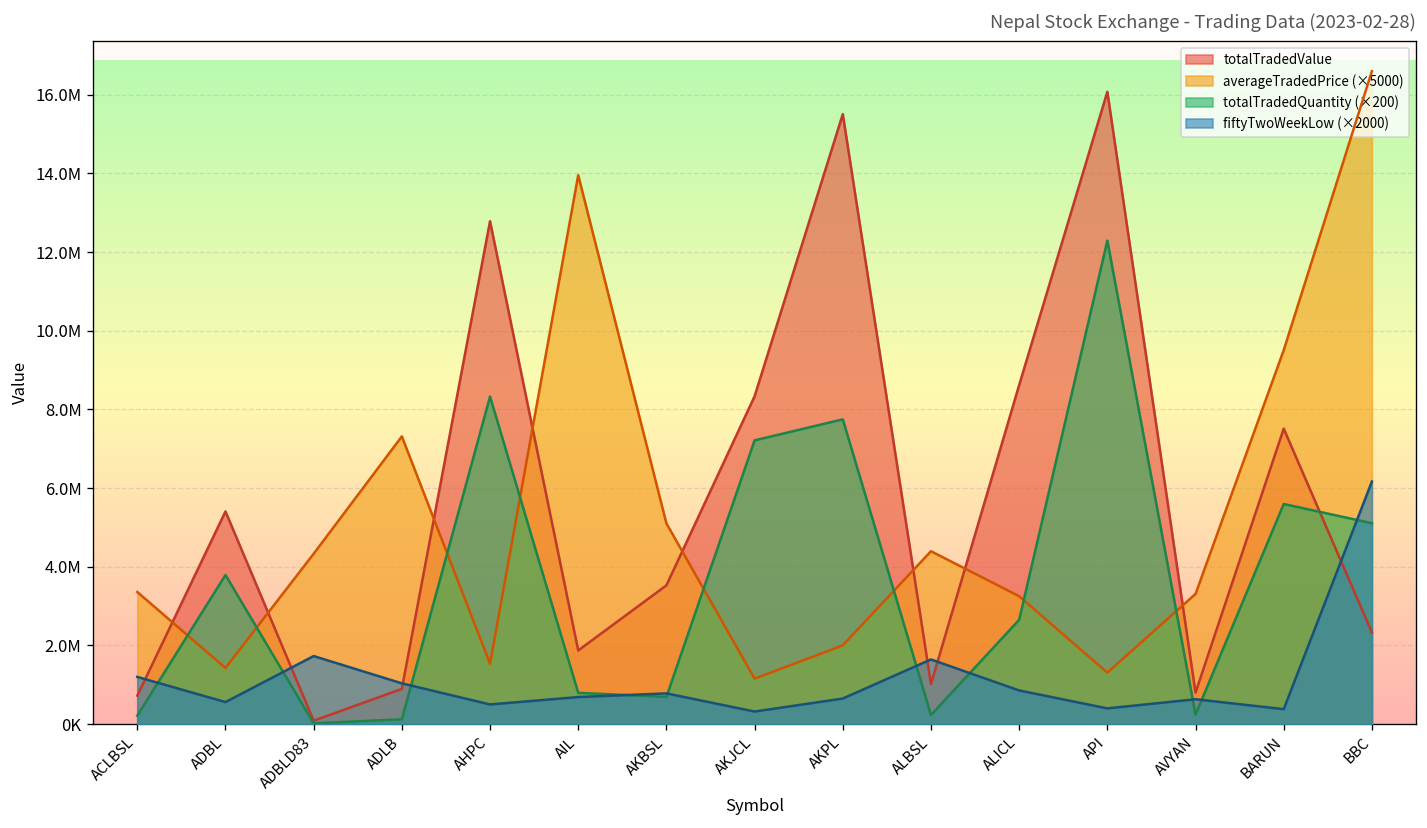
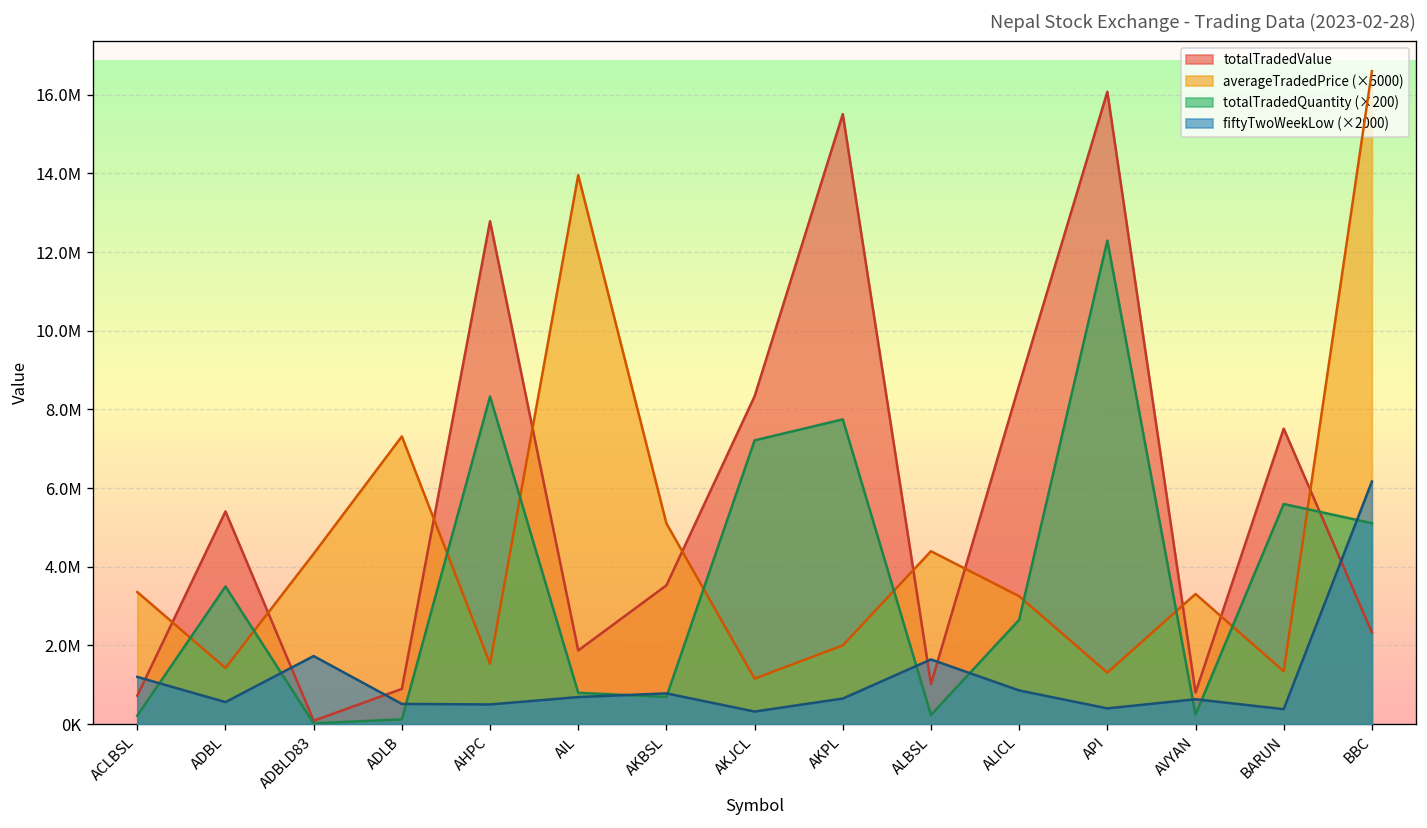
  {
    "totalTradedValue": {
      "ACLBSL": 700000,
      "ADBL": 5400000,
      "ADLB": 900000,
      "AHPC": 12800000,
      "AIL": 1900000,
      "AKBSL": 3500000,
      "AKJCL": 8300000,
      "AKPL": 15500000,
      "ALBSL": 1000000,
      "ALICL": 8600000,
      "API": 16100000,
      "AVYAN": 800000,
      "BARUN": 7500000,
      "BBC": 2300000
    },
    "averageTradedPrice (×5000)": {
      "ACLBSL": 3400000,
      "ADBL": 1400000,
      "ADBLD83": 4300000,
      "ADLB": 7300000,
      "AHPC": 1500000,
      "AIL": 14000000,
      "AKBSL": 5100000,
      "AKJCL": 1200000,
      "AKPL": 2000000,
      "ALBSL": 4400000,
      "ALICL": 3300000,
      "API": 1300000,
      "AVYAN": 3300000,
-     "BARUN": 9500000
+     "BARUN": 1300000
    },
    "totalTradedQuantity (×200)": {
      "ACLBSL": 200000,
-     "ADBL": 3800000,
+     "ADBL": 3500000,
      "ADLB": 100000,
      "AHPC": 8300000,
      "AIL": 800000,
      "AKBSL": 700000,
      "AKJCL": 7200000,
      "AKPL": 7700000,
      "ALBSL": 200000,
      "ALICL": 2700000,
      "API": 12300000,
      "AVYAN": 200000,
      "BARUN": 5600000,
      "BBC": 5100000
    },
    "fiftyTwoWeekLow (×2000)": {
      "ACLBSL": 1200000,
      "ADBL": 600000,
      "ADBLD83": 1700000,
-     "ADLB": 1000000,
+     "ADLB": 500000,
      "AHPC": 500000,
      "AIL": 700000,
      "AKBSL": 800000,
      "AKJCL": 300000,
      "AKPL": 700000,
      "ALBSL": 1600000,
      "ALICL": 900000,
      "API": 400000,
      "AVYAN": 600000,
      "BARUN": 400000,
      "BBC": 6200000
    }
  }
